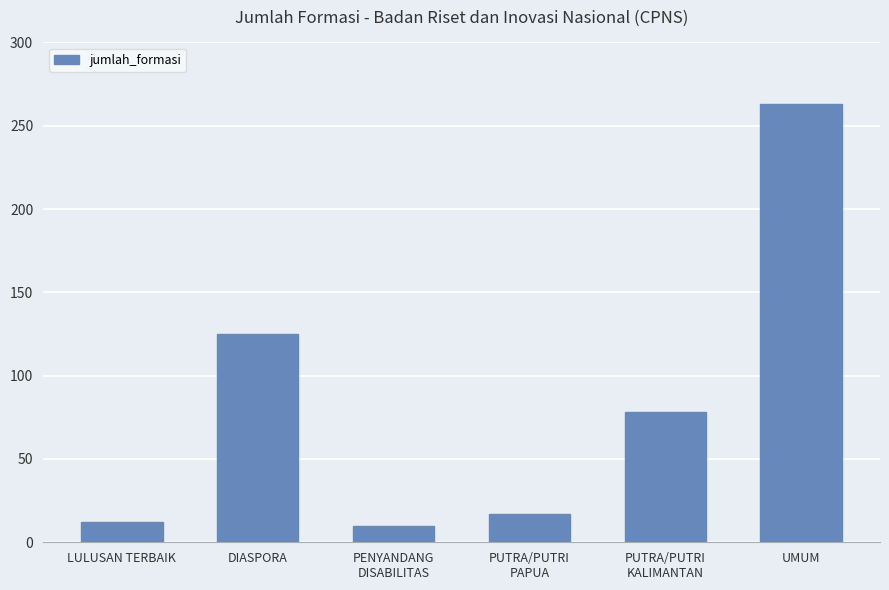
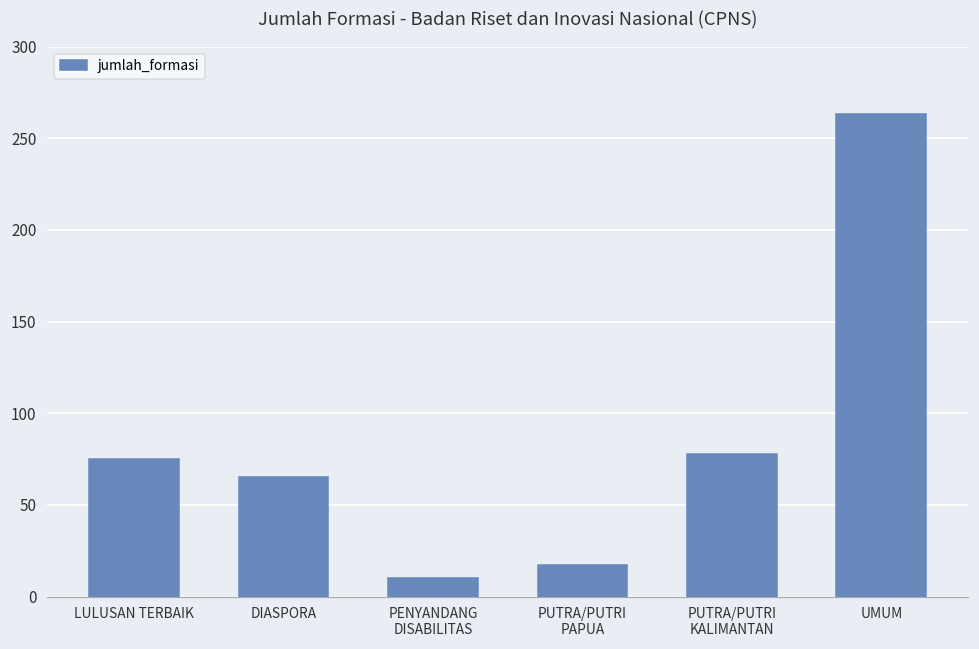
  {
-   "LULUSAN TERBAIK": 12,
-   "DIASPORA": 125,
+   "LULUSAN TERBAIK": 75,
+   "DIASPORA": 65,
    "PENYANDANG DISABILITAS": 10,
    "PUTRA/PUTRI PAPUA": 17,
    "PUTRA/PUTRI KALIMANTAN": 78,
    "UMUM": 263
  }
